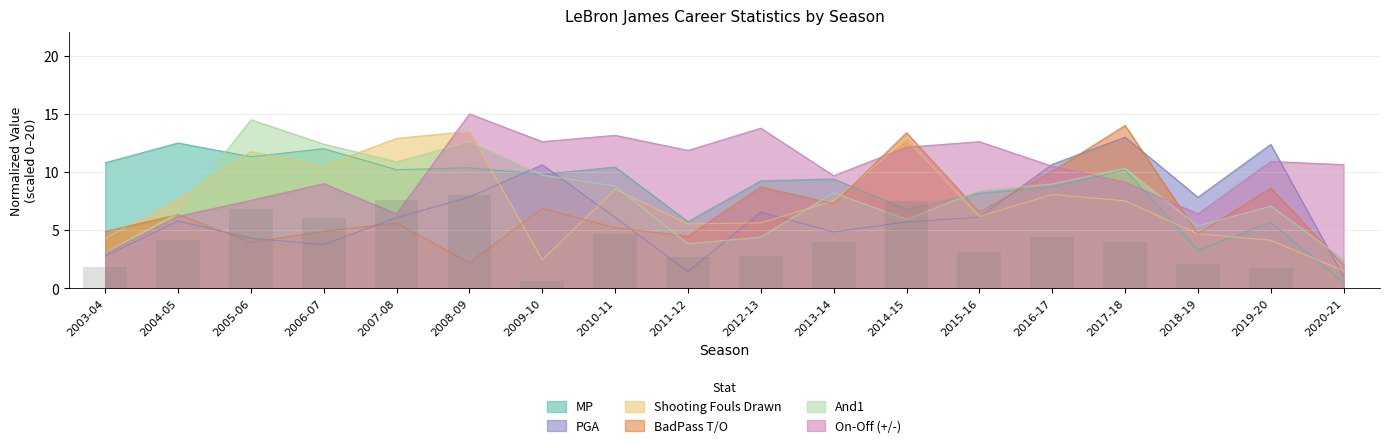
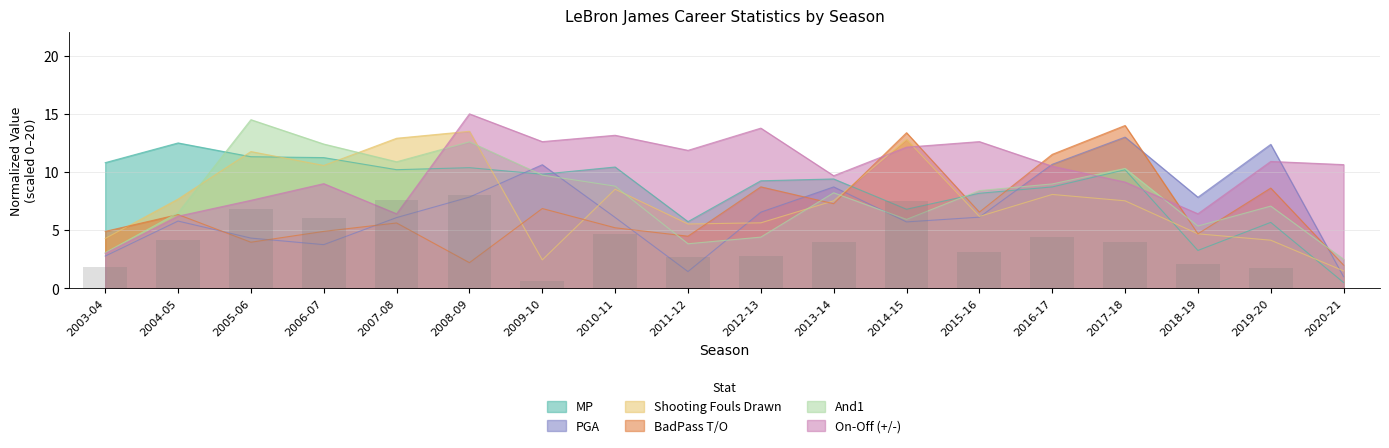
  {
    "MP": {
      "2003-04": 10.8,
      "2004-05": 12.5,
      "2005-06": 11.3,
-     "2006-07": 12.0,
+     "2006-07": 11.2,
      "2007-08": 10.2,
      "2008-09": 10.4,
      "2010-11": 10.4,
      "2012-13": 9.2,
      "2013-14": 9.4,
      "2014-15": 6.8,
      "2015-16": 8.2,
      "2016-17": 8.7,
      "2018-19": 3.3,
      "2019-20": 5.7,
      "2020-21": 0.5
    },
    "PGA": {
      "2003-04": 2.8,
      "2004-05": 5.8,
      "2005-06": 4.3,
      "2006-07": 3.8,
      "2007-08": 6.1,
      "2008-09": 7.8,
      "2009-10": 10.6,
      "2010-11": 6.1,
      "2011-12": 1.4,
      "2012-13": 6.6,
-     "2013-14": 4.8,
+     "2013-14": 8.7,
      "2017-18": 13.0,
      "2018-19": 7.8,
      "2019-20": 12.4,
      "2020-21": 1.0
    },
    "Shooting Fouls Drawn": {
      "2003-04": 4.3,
      "2004-05": 7.7,
      "2005-06": 11.8,
      "2006-07": 10.6,
      "2007-08": 12.9,
      "2008-09": 13.5,
      "2009-10": 2.4,
      "2010-11": 8.5,
      "2012-13": 5.6,
      "2013-14": 7.5,
      "2014-15": 12.8,
      "2016-17": 8.1,
      "2017-18": 7.5,
      "2019-20": 4.1,
      "2020-21": 1.5
    },
    "BadPass T/O": {
      "2003-04": 4.9,
      "2005-06": 4.0,
      "2006-07": 4.9,
      "2007-08": 5.6,
      "2008-09": 2.2,
      "2009-10": 6.9,
      "2010-11": 5.2,
      "2011-12": 4.5,
      "2012-13": 8.7,
      "2013-14": 7.3,
      "2014-15": 13.4,
      "2015-16": 6.6,
-     "2016-17": 10.1,
+     "2016-17": 11.5,
      "2017-18": 14.0,
      "2019-20": 8.6,
      "2020-21": 2.0
    },
    "On-Off (+/-)": {
      "2005-06": 7.6,
      "2006-07": 9.0,
      "2007-08": 6.4,
      "2008-09": 15.0,
      "2009-10": 12.6,
      "2010-11": 13.2,
      "2011-12": 11.9,
      "2012-13": 13.8,
      "2013-14": 9.7,
      "2014-15": 12.1,
      "2015-16": 12.6,
      "2017-18": 9.1,
      "2018-19": 6.4,
      "2019-20": 10.9,
      "2020-21": 10.6
    }
  }
